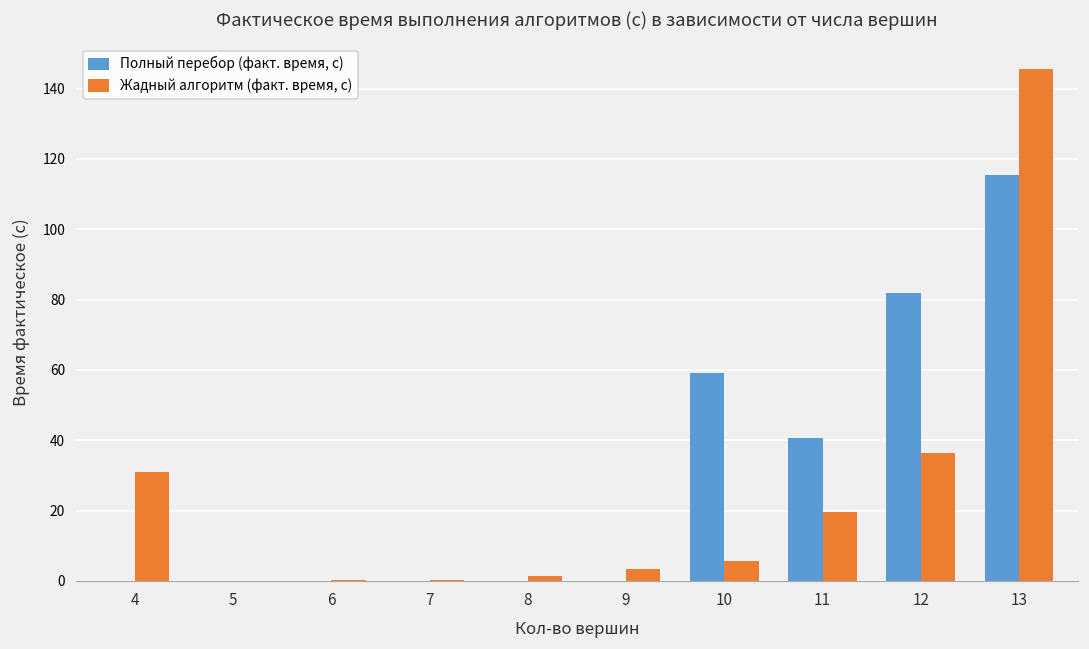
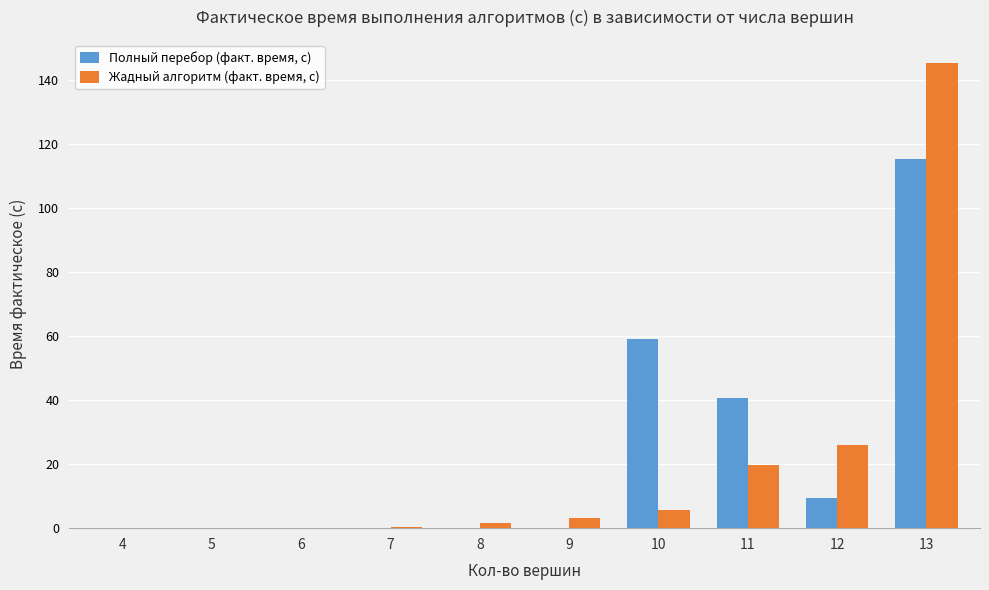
  {
    "Полный перебор (факт. время, с)": {
      "4": 0,
      "5": 0,
      "6": 0,
      "7": 0,
      "10": 59,
      "11": 41,
-     "12": 82,
+     "12": 9,
      "13": 115
    },
    "Жадный алгоритм (факт. время, с)": {
-     "4": 31,
+     "4": 0,
      "8": 2,
      "9": 3,
      "10": 6,
      "11": 20,
-     "12": 36,
+     "12": 26,
      "13": 145
    }
  }
